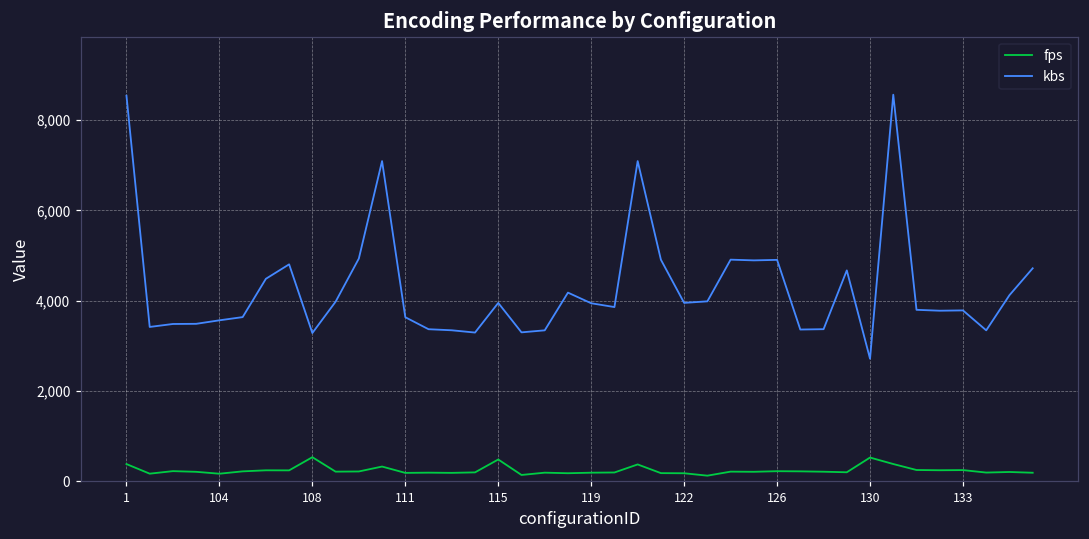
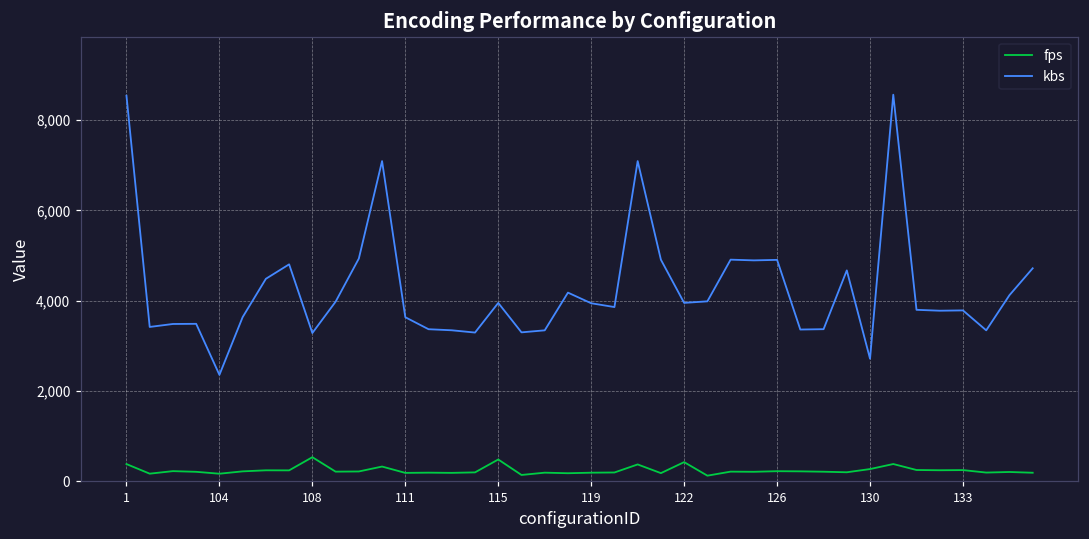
  {
    "fps": {
      "104": "200",
      "108": "500",
      "111": "200",
      "115": "500",
      "119": "200",
-     "122": "200",
+     "122": "400",
      "126": "200",
-     "130": "500",
+     "130": "300",
      "133": "300"
    },
    "kbs": {
-     "104": "3,600",
+     "104": "2,400",
      "108": "3,300",
      "111": "3,600",
      "115": "4,000",
      "119": "3,900",
      "122": "4,000",
      "126": "4,900",
      "130": "2,700",
      "133": "3,800"
    }
  }
